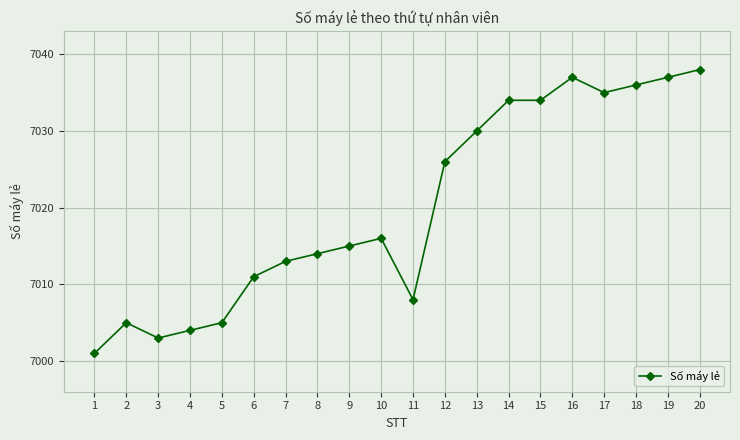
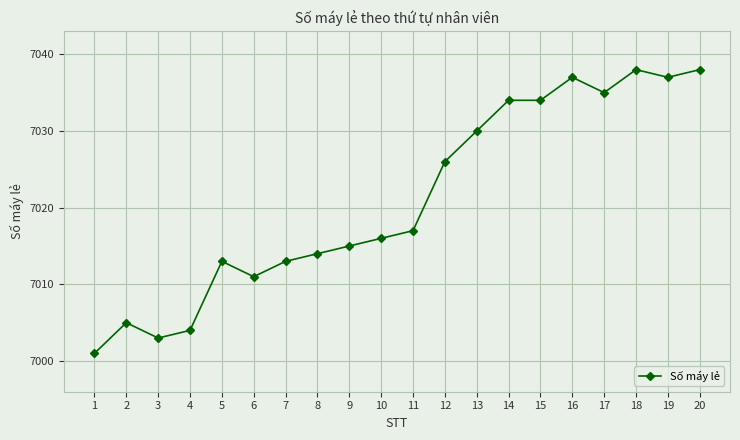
  {
    "1": 7001,
    "2": 7005,
    "3": 7003,
    "4": 7004,
-   "5": 7005,
+   "5": 7013,
    "6": 7011,
    "7": 7013,
    "8": 7014,
    "9": 7015,
    "10": 7016,
-   "11": 7008,
+   "11": 7017,
    "12": 7026,
    "13": 7030,
    "14": 7034,
    "15": 7034,
    "16": 7037,
    "17": 7035,
-   "18": 7036,
+   "18": 7038,
    "19": 7037,
    "20": 7038
  }
